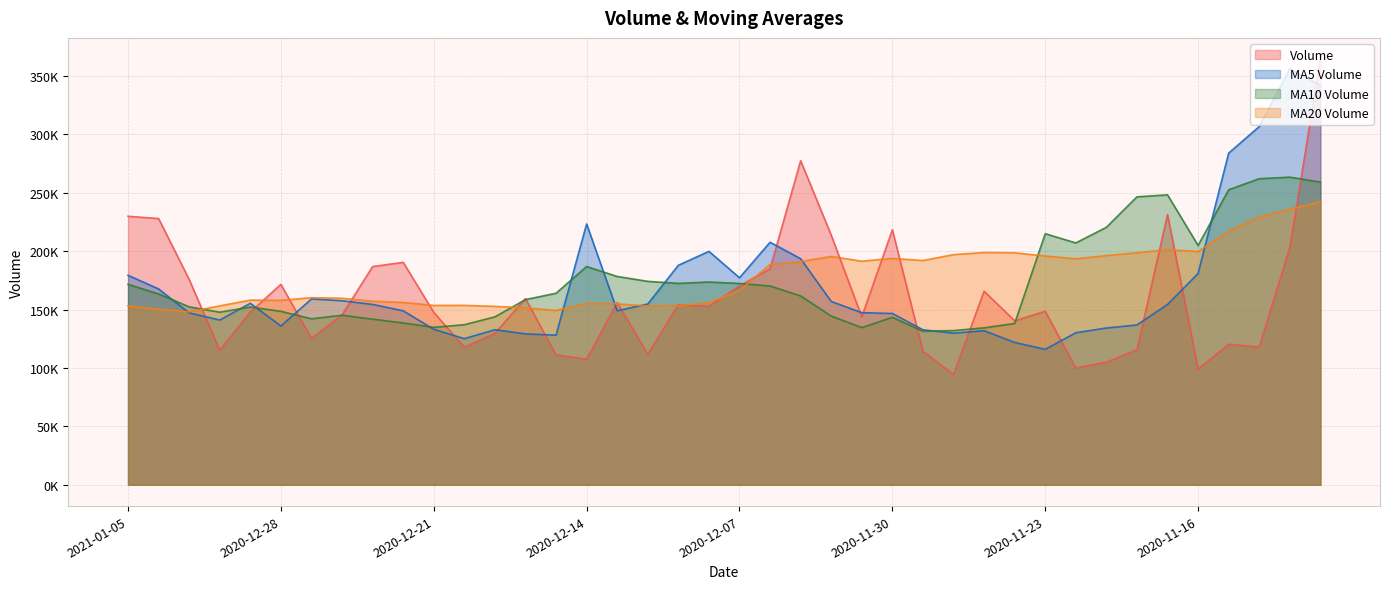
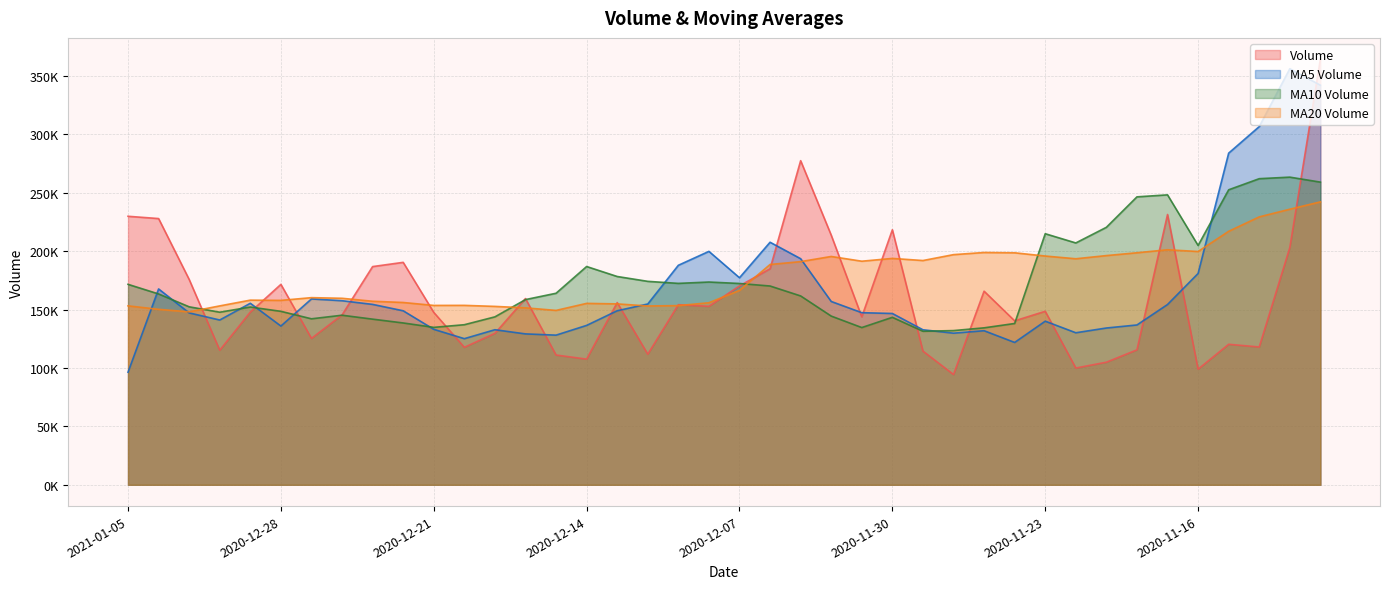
  {
    "MA5 Volume": {
-     "2021-01-05": 179000,
+     "2021-01-05": 96000,
      "2020-12-28": 136000,
-     "2020-12-14": 223000,
+     "2020-12-14": 136000,
      "2020-12-07": 177000,
      "2020-11-30": 147000,
-     "2020-11-23": 116000,
+     "2020-11-23": 140000,
      "2020-11-16": 181000
    },
    "MA10 Volume": {
      "2021-01-05": 172000,
      "2020-12-28": 148000,
      "2020-12-14": 187000,
      "2020-11-30": 143000,
      "2020-11-23": 215000,
      "2020-11-16": 205000
    }
  }
